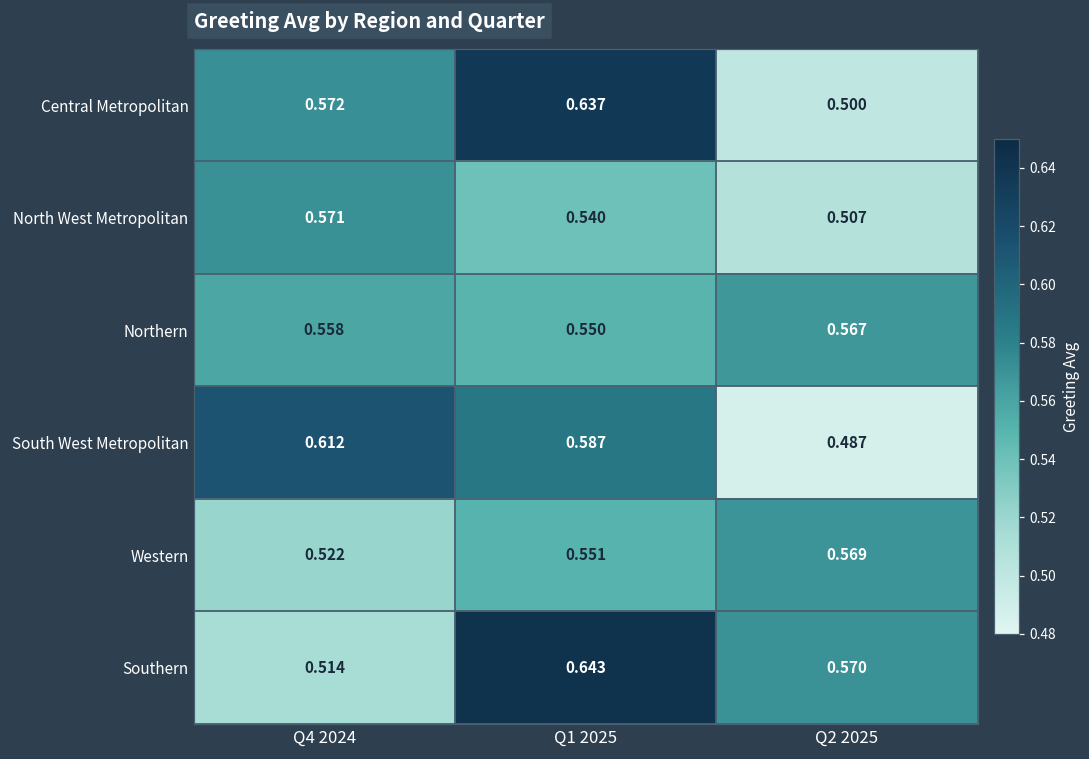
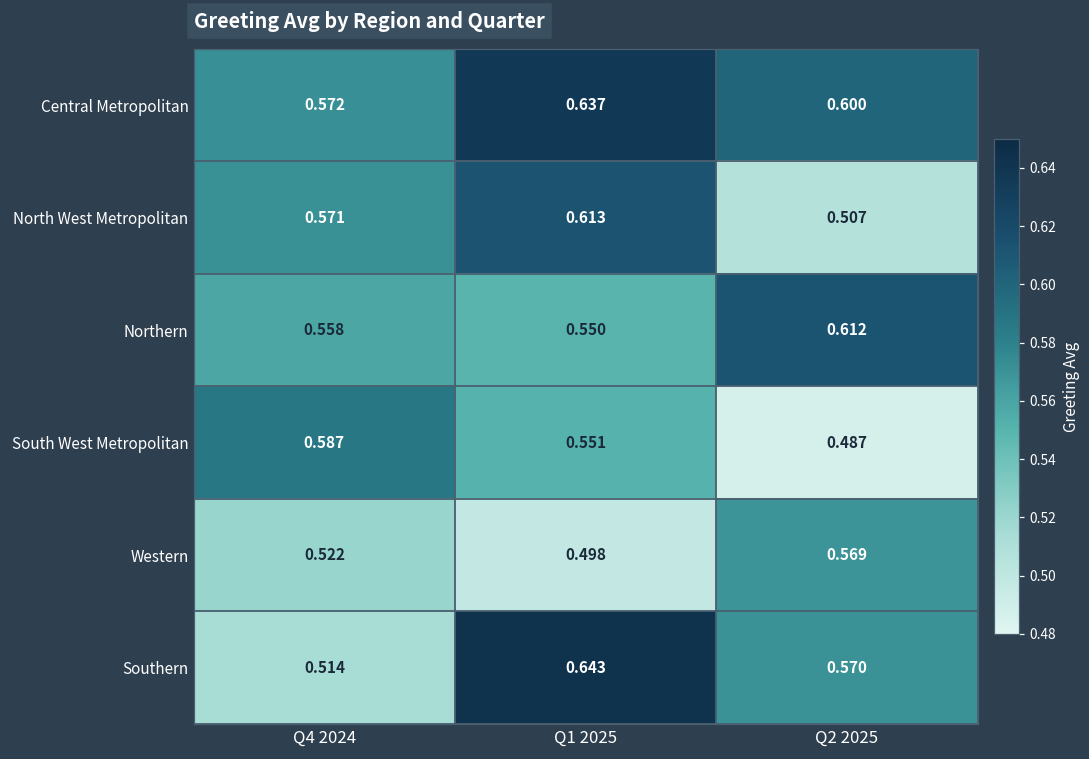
  {
    "Central Metropolitan": {
      "Q4 2024": 0.572,
      "Q1 2025": 0.637,
-     "Q2 2025": 0.500
+     "Q2 2025": 0.600
    },
    "North West Metropolitan": {
      "Q4 2024": 0.571,
-     "Q1 2025": 0.540,
+     "Q1 2025": 0.613,
      "Q2 2025": 0.507
    },
    "Northern": {
      "Q4 2024": 0.558,
      "Q1 2025": 0.550,
-     "Q2 2025": 0.567
+     "Q2 2025": 0.612
    },
    "South West Metropolitan": {
-     "Q4 2024": 0.612,
-     "Q1 2025": 0.587,
+     "Q4 2024": 0.587,
+     "Q1 2025": 0.551,
      "Q2 2025": 0.487
    },
    "Western": {
      "Q4 2024": 0.522,
-     "Q1 2025": 0.551,
+     "Q1 2025": 0.498,
      "Q2 2025": 0.569
    },
    "Southern": {
      "Q4 2024": 0.514,
      "Q1 2025": 0.643,
      "Q2 2025": 0.570
    }
  }
